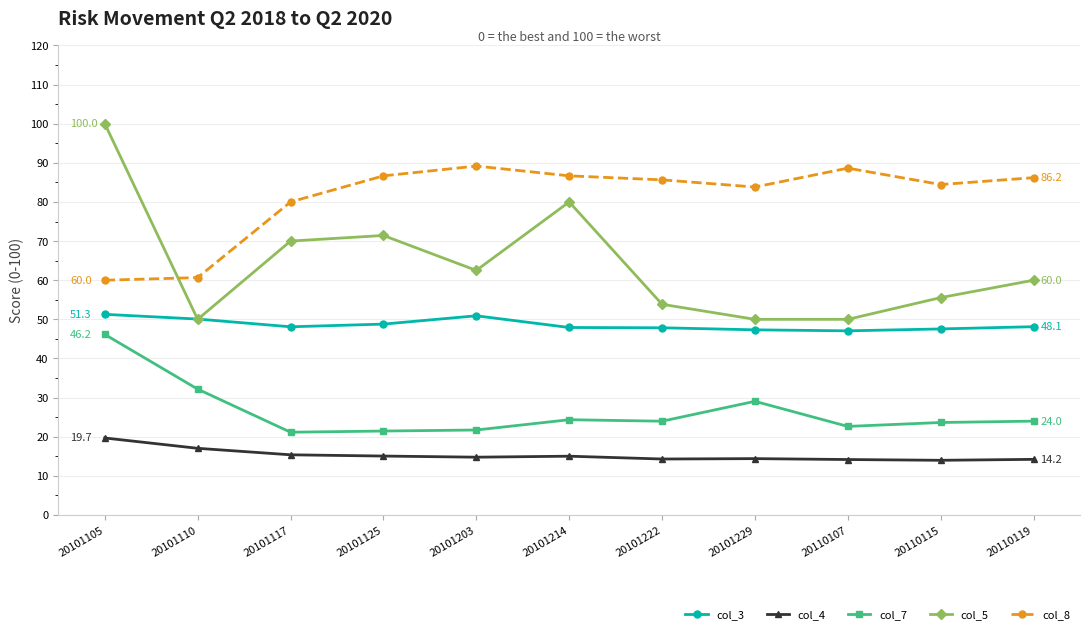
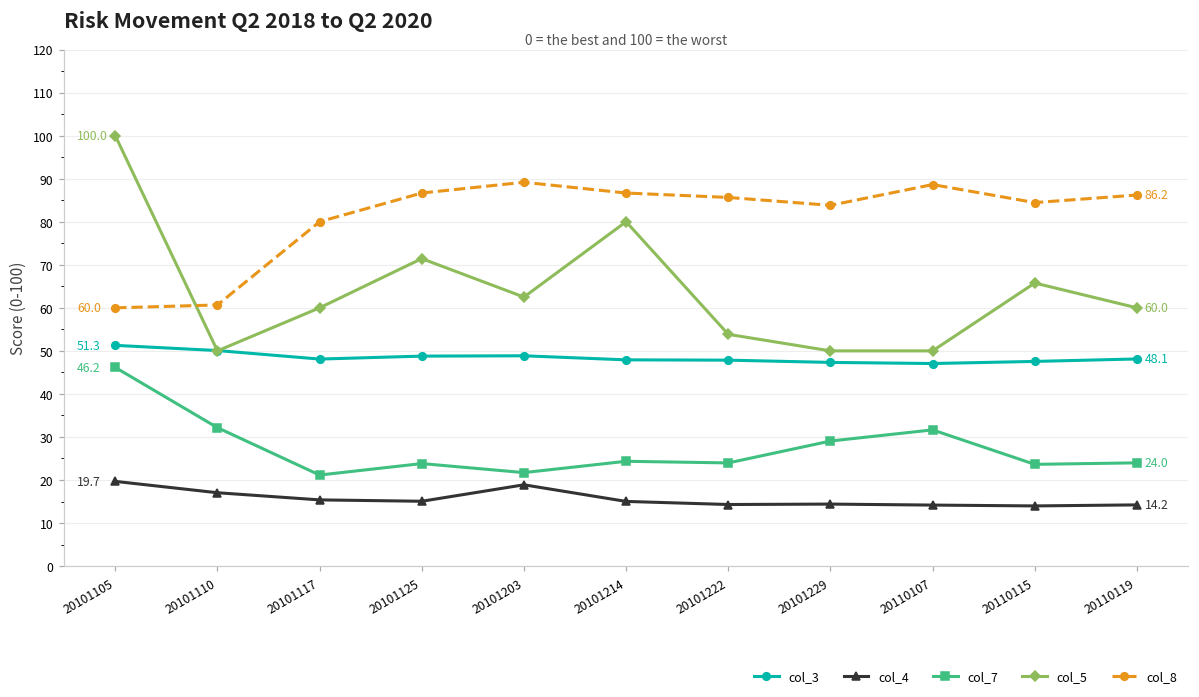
  {
    "col_3": {
      "20101117": 48,
      "20101125": 49,
-     "20101203": 51,
+     "20101203": 49,
      "20101214": 48,
      "20101222": 48,
      "20101229": 47,
      "20110107": 47,
      "20110115": 48
    },
    "col_4": {
      "20101110": 17,
      "20101117": 15,
      "20101125": 15,
-     "20101203": 15,
+     "20101203": 19,
      "20101214": 15,
      "20101222": 14,
      "20101229": 14,
      "20110107": 14,
      "20110115": 14
    },
    "col_7": {
      "20101110": 32,
      "20101117": 21,
-     "20101125": 21,
+     "20101125": 24,
      "20101203": 22,
      "20101214": 24,
      "20101222": 24,
      "20101229": 29,
-     "20110107": 23,
+     "20110107": 32,
      "20110115": 24
    },
    "col_5": {
-     "20101117": 70,
+     "20101117": 60,
      "20101125": 71,
      "20101203": 63,
      "20101214": 80,
      "20101222": 54,
      "20101229": 50,
      "20110107": 50,
-     "20110115": 56
+     "20110115": 66
    },
    "col_8": {
      "20101105": 60.0,
      "20110119": 86.2
    }
  }
